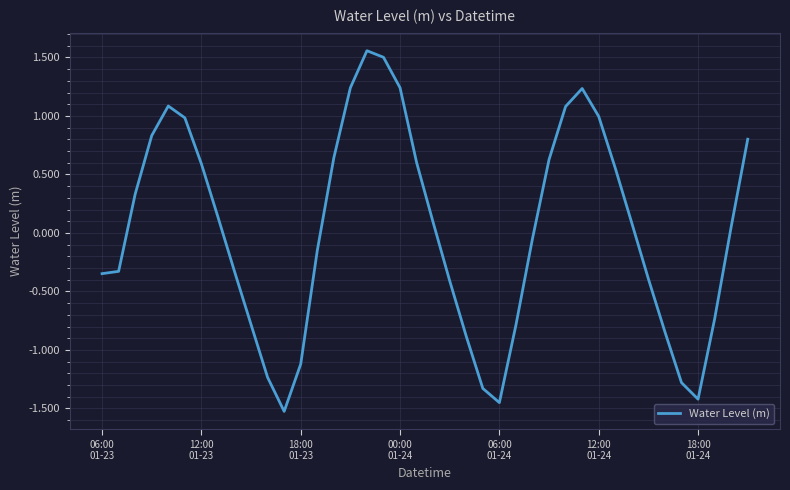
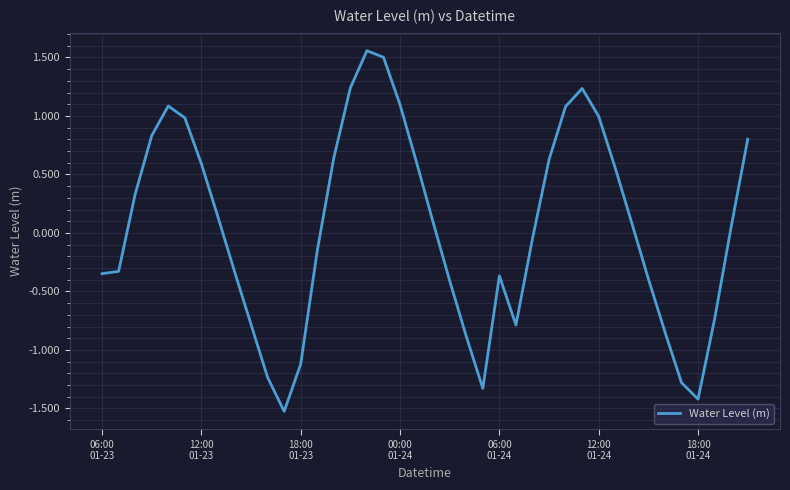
  {
    "06:00 01-23": -0.35,
    "12:00 01-23": 0.59,
    "18:00 01-23": -1.12,
-   "00:00 01-24": 1.24,
-   "06:00 01-24": -1.45,
+   "00:00 01-24": 1.10,
+   "06:00 01-24": -0.37,
    "12:00 01-24": 1.00,
    "18:00 01-24": -1.42
  }
